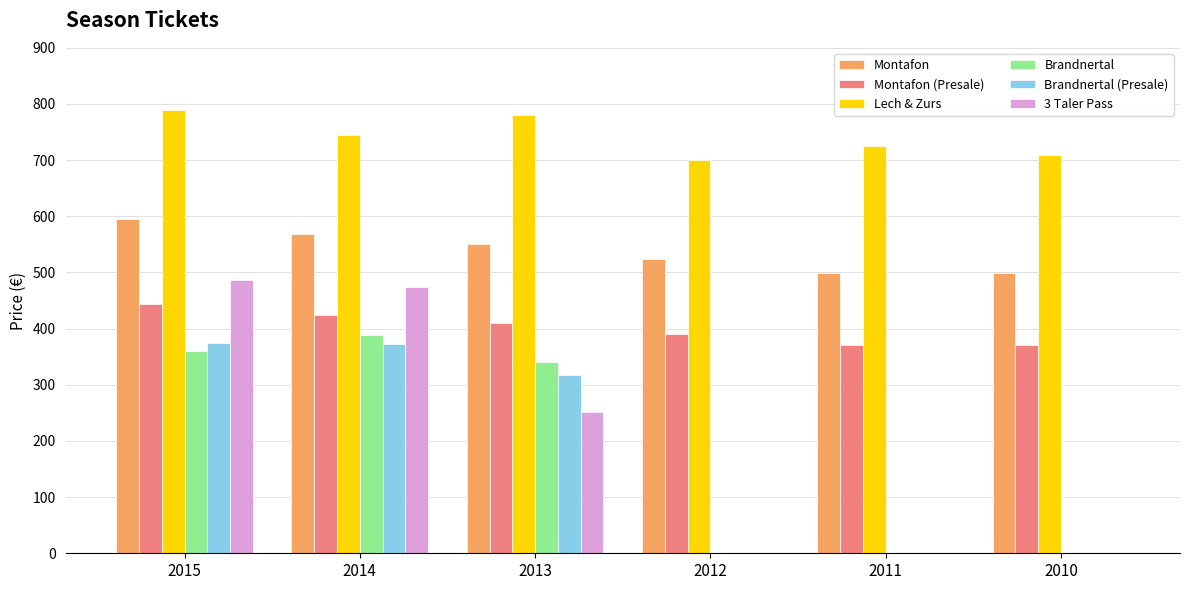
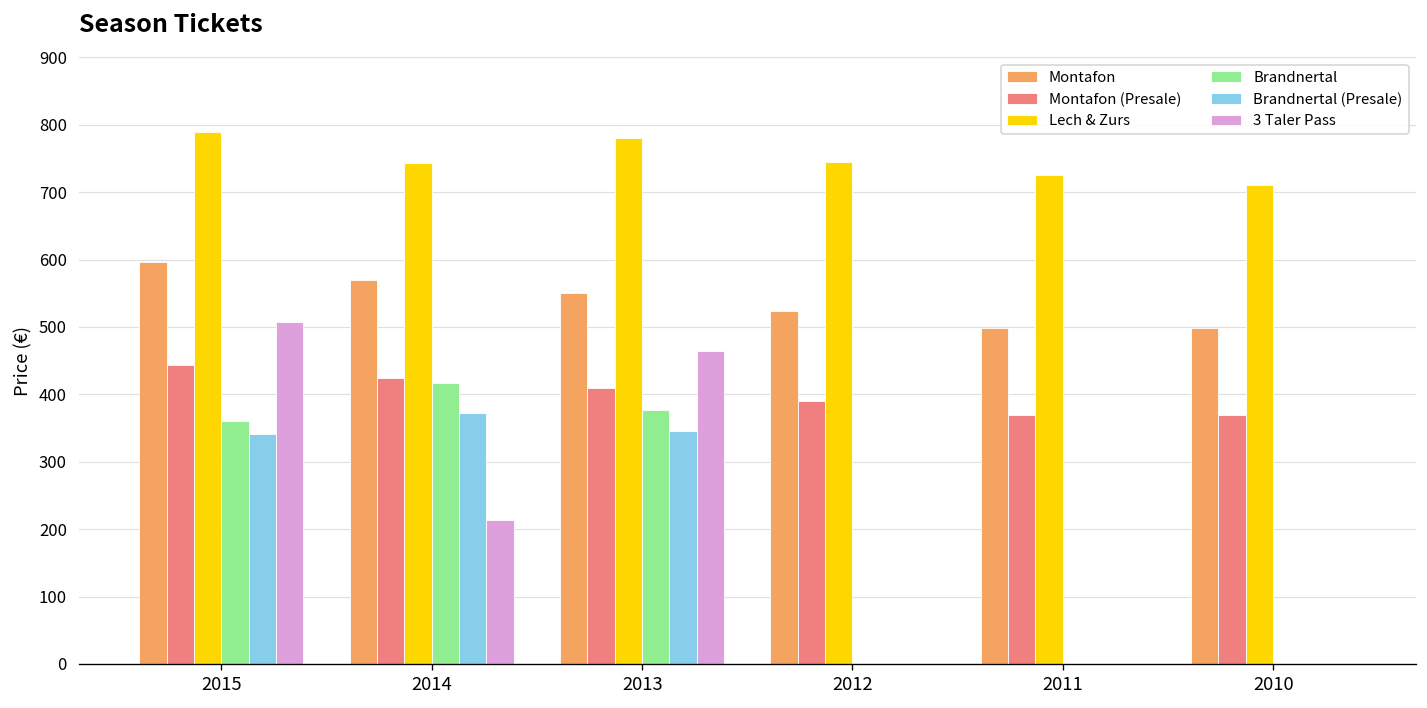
  {
    "Lech & Zurs": {
      "2015": 790,
      "2014": 740,
      "2013": 780,
-     "2012": 700,
+     "2012": 750,
      "2011": 730,
      "2010": 710
    },
    "Brandnertal": {
      "2015": 360,
-     "2014": 390,
-     "2013": 340,
+     "2014": 420,
+     "2013": 380,
      "2012": 0,
      "2011": 0,
      "2010": 0
    },
    "Brandnertal (Presale)": {
-     "2015": 370,
+     "2015": 340,
      "2014": 370,
-     "2013": 320,
+     "2013": 350,
      "2012": 0,
      "2011": 0,
      "2010": 0
    },
    "3 Taler Pass": {
-     "2015": 490,
-     "2014": 480,
-     "2013": 250,
+     "2015": 510,
+     "2014": 210,
+     "2013": 470,
      "2012": 0,
      "2011": 0,
      "2010": 0
    }
  }
